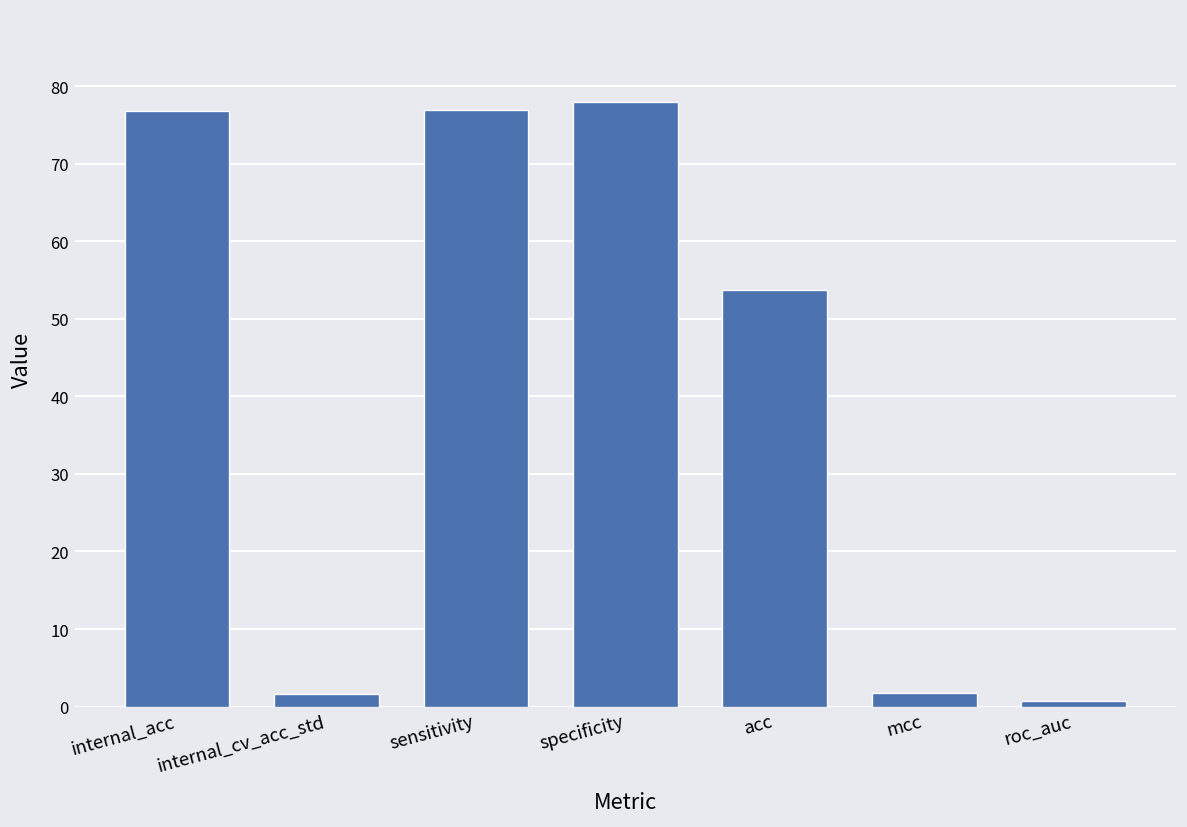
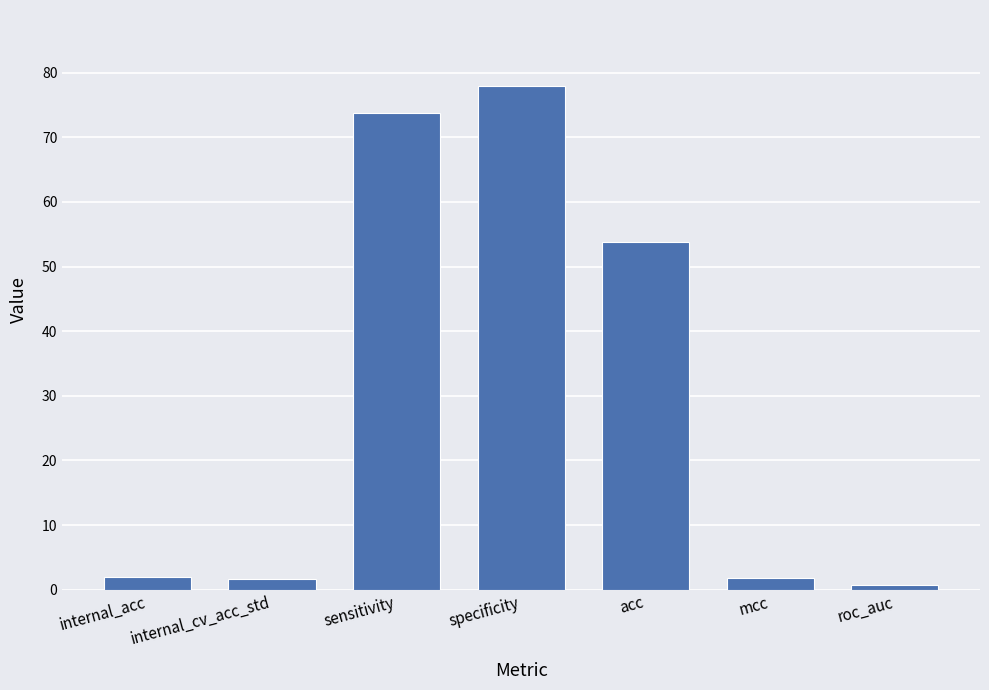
  {
-   "internal_acc": 77,
+   "internal_acc": 2,
    "internal_cv_acc_std": 2,
-   "sensitivity": 77,
+   "sensitivity": 74,
    "specificity": 78,
    "acc": 54,
    "mcc": 2,
    "roc_auc": 1
  }
